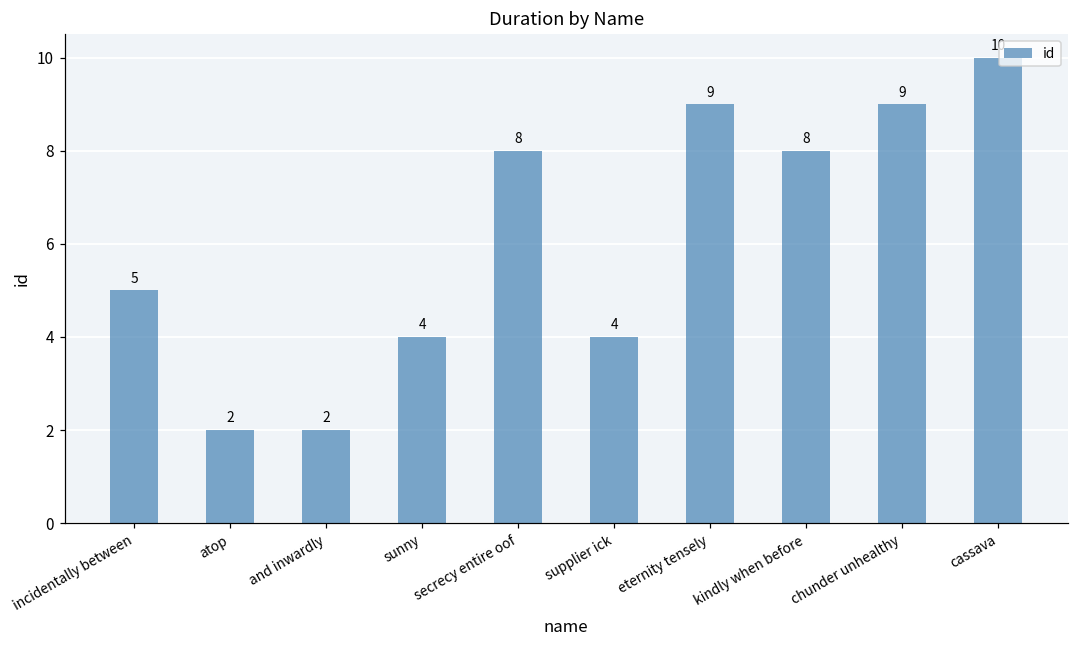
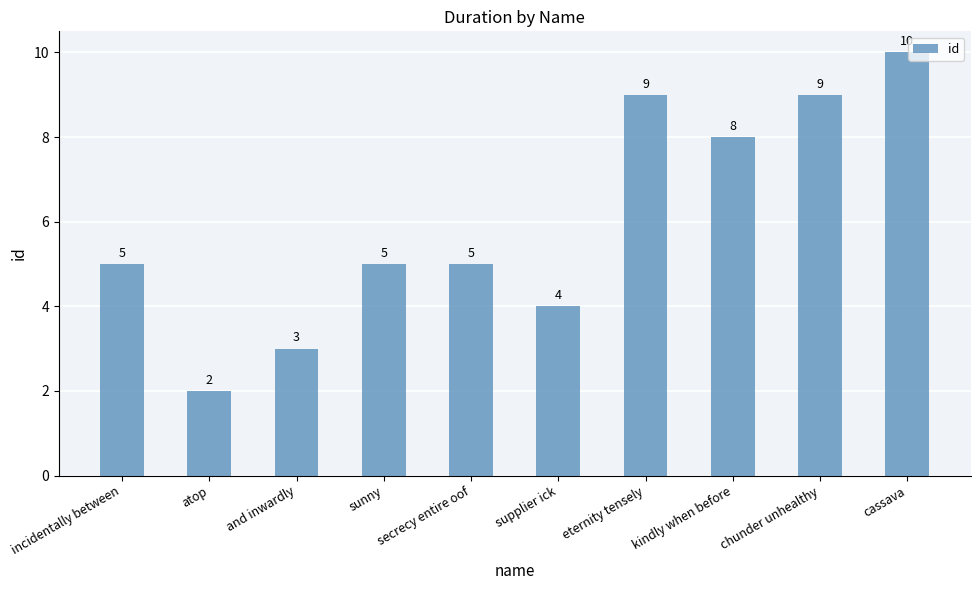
  {
    "incidentally between": 5,
    "atop": 2,
-   "and inwardly": 2,
-   "sunny": 4,
-   "secrecy entire oof": 8,
+   "and inwardly": 3,
+   "sunny": 5,
+   "secrecy entire oof": 5,
    "supplier ick": 4,
    "eternity tensely": 9,
    "kindly when before": 8,
    "chunder unhealthy": 9
  }
